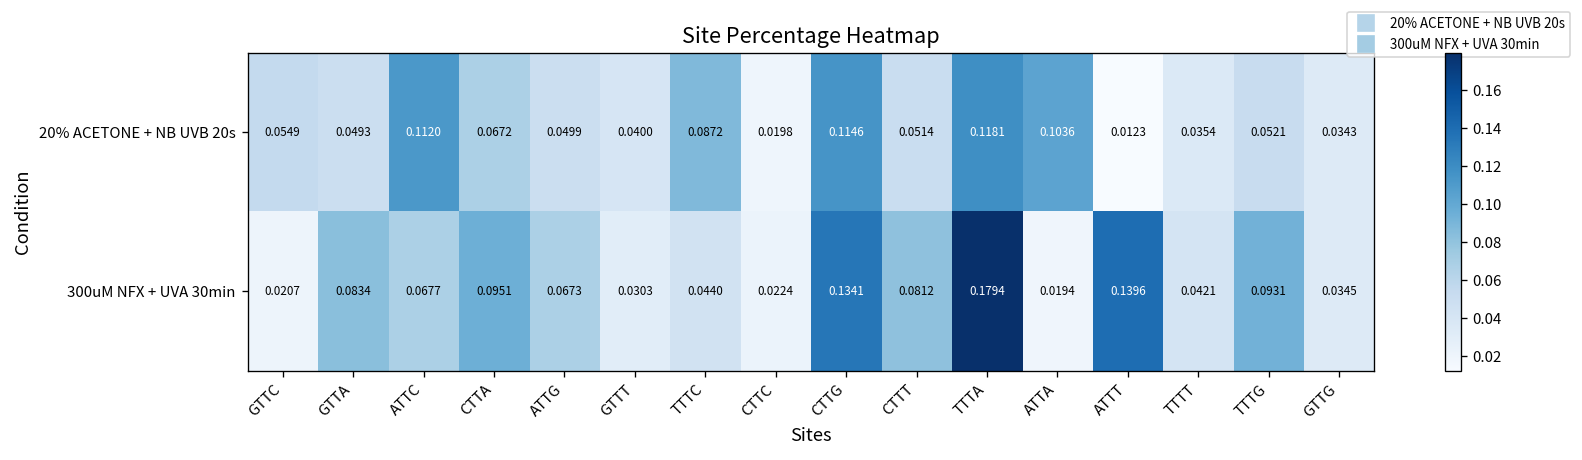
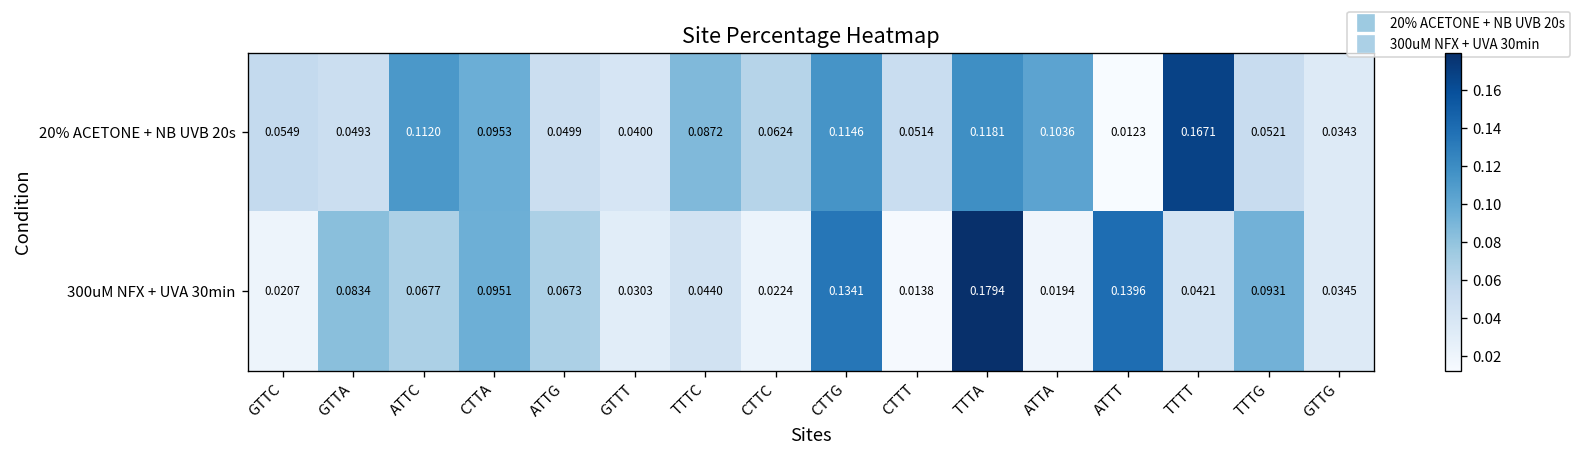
  {
    "20% ACETONE + NB UVB 20s": {
      "GTTC": 0.0549,
      "GTTA": 0.0493,
      "ATTC": 0.1120,
-     "CTTA": 0.0672,
+     "CTTA": 0.0953,
      "ATTG": 0.0499,
      "GTTT": 0.0400,
      "TTTC": 0.0872,
-     "CTTC": 0.0198,
+     "CTTC": 0.0624,
      "CTTG": 0.1146,
      "CTTT": 0.0514,
      "TTTA": 0.1181,
      "ATTA": 0.1036,
      "ATTT": 0.0123,
-     "TTTT": 0.0354,
+     "TTTT": 0.1671,
      "TTTG": 0.0521,
      "GTTG": 0.0343
    },
    "300uM NFX + UVA 30min": {
      "GTTC": 0.0207,
      "GTTA": 0.0834,
      "ATTC": 0.0677,
      "CTTA": 0.0951,
      "ATTG": 0.0673,
      "GTTT": 0.0303,
      "TTTC": 0.0440,
      "CTTC": 0.0224,
      "CTTG": 0.1341,
-     "CTTT": 0.0812,
+     "CTTT": 0.0138,
      "TTTA": 0.1794,
      "ATTA": 0.0194,
      "ATTT": 0.1396,
      "TTTT": 0.0421,
      "TTTG": 0.0931,
      "GTTG": 0.0345
    }
  }
